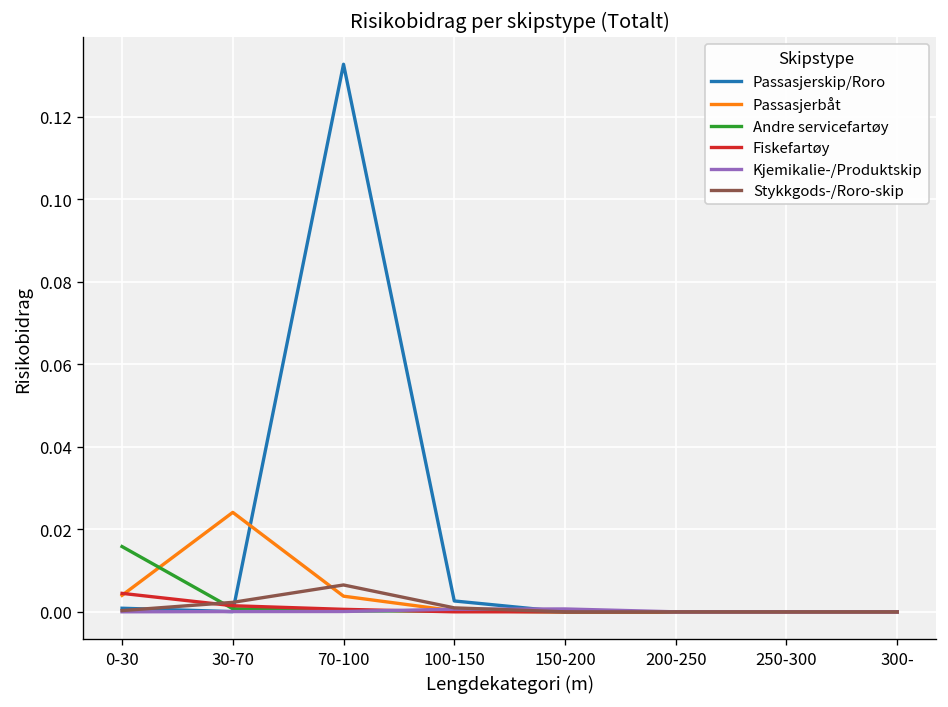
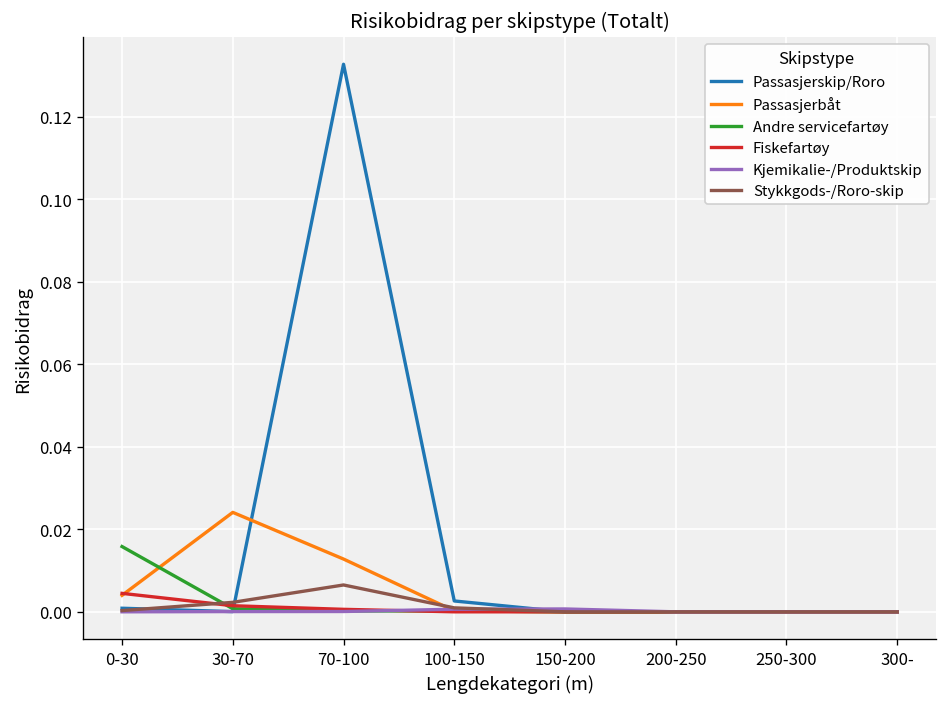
  {
    "Passasjerskip/Roro": {
      "70-100": 0.133,
      "100-150": 0.003
    },
    "Passasjerbåt": {
      "30-70": 0.024,
-     "70-100": 0.004
+     "70-100": 0.013
    },
    "Andre servicefartøy": {
      "0-30": 0.016
    },
    "Stykkgods-/Roro-skip": {
      "30-70": 0.002,
      "70-100": 0.007
    }
  }
